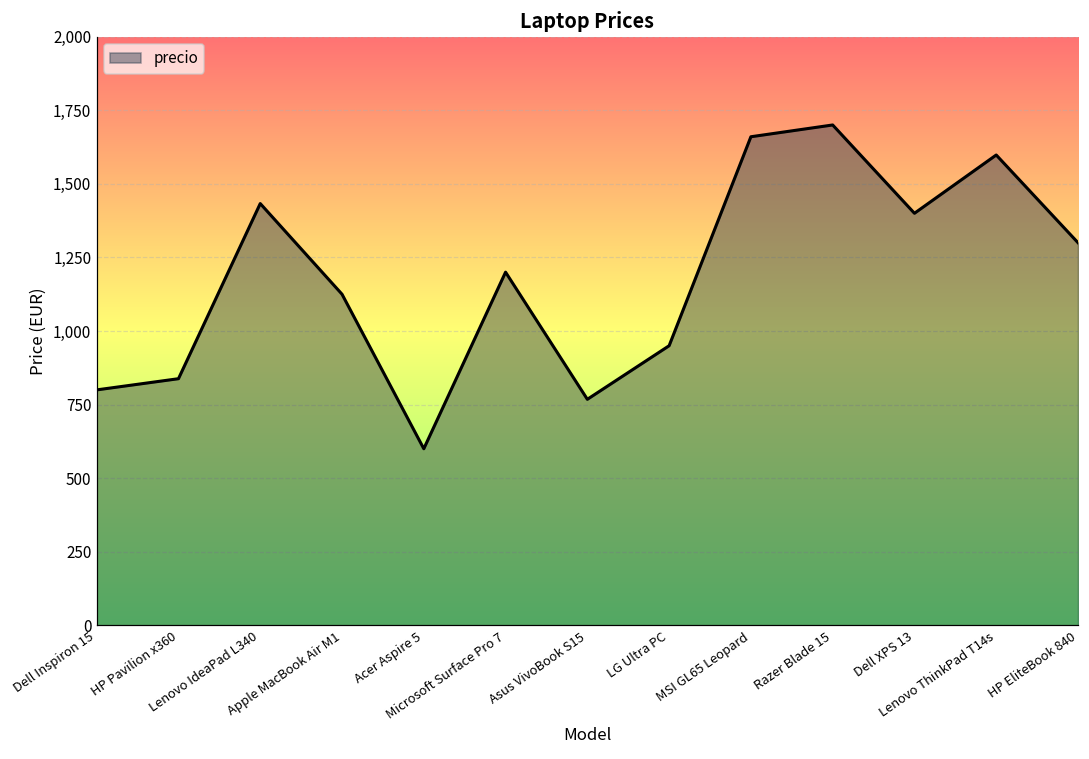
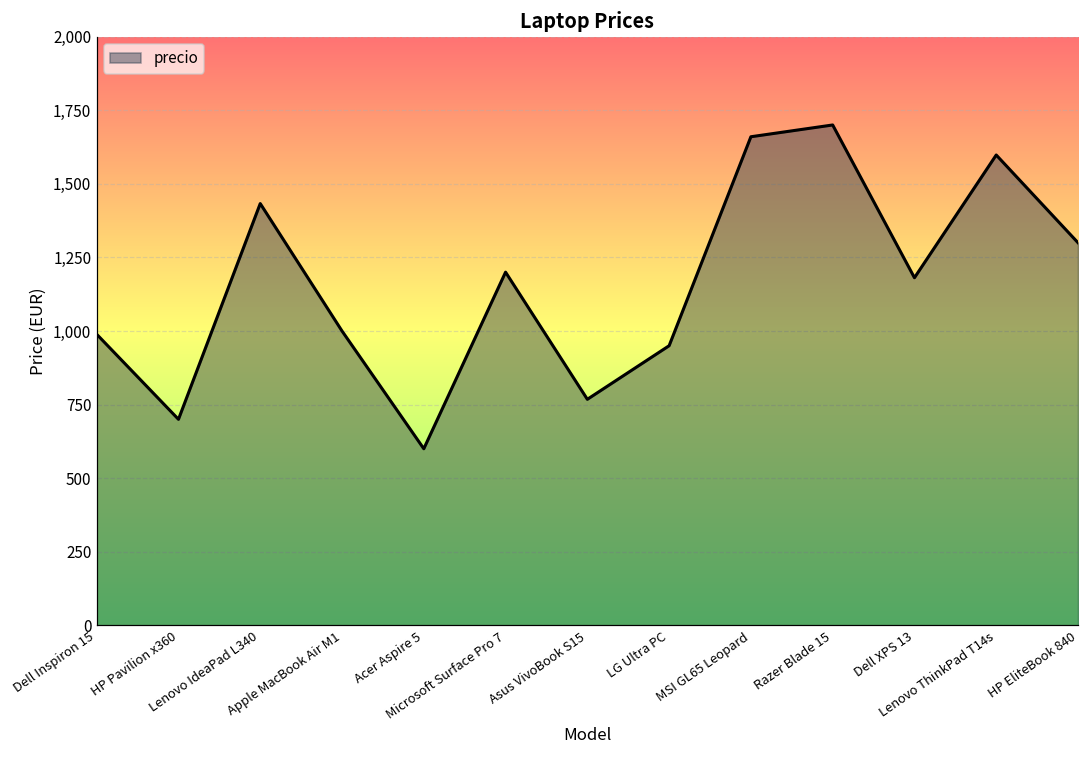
  {
-   "Dell Inspiron 15": "800",
-   "HP Pavilion x360": "840",
+   "Dell Inspiron 15": "990",
+   "HP Pavilion x360": "700",
    "Lenovo IdeaPad L340": "1,430",
-   "Apple MacBook Air M1": "1,130",
+   "Apple MacBook Air M1": "1,000",
    "Acer Aspire 5": "600",
    "Microsoft Surface Pro 7": "1,200",
    "Asus VivoBook S15": "770",
    "LG Ultra PC": "950",
    "MSI GL65 Leopard": "1,660",
    "Razer Blade 15": "1,700",
-   "Dell XPS 13": "1,400",
+   "Dell XPS 13": "1,180",
    "Lenovo ThinkPad T14s": "1,600",
    "HP EliteBook 840": "1,300"
  }
